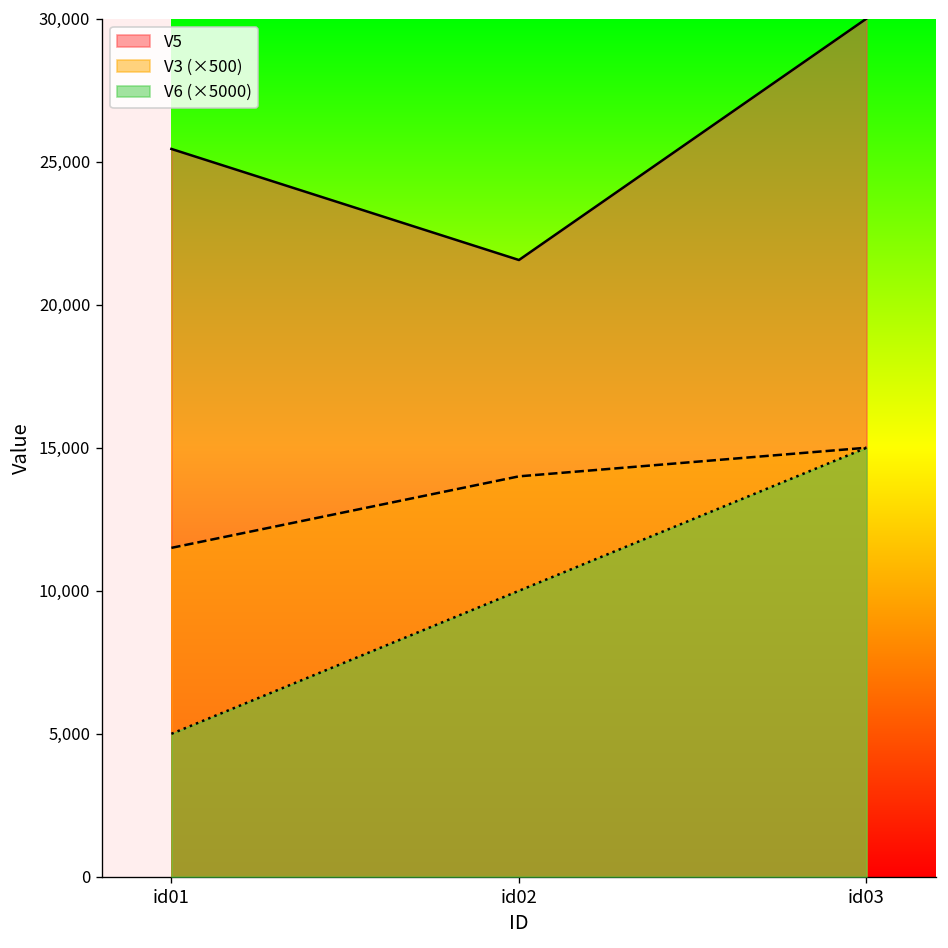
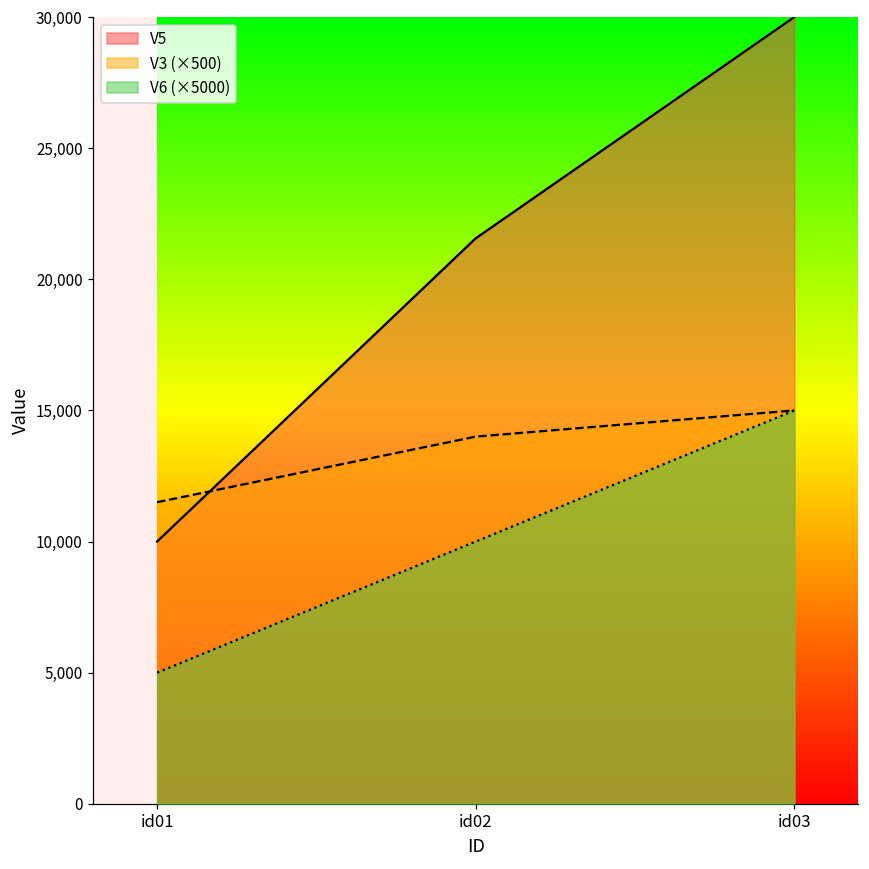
  {
    "V5": {
-     "id01": "25,400",
+     "id01": "10,000",
      "id02": "21,600",
      "id03": "30,000"
    },
    "V3 (×500)": {
      "id01": "11,500",
      "id02": "14,000"
    },
    "V6 (×5000)": {
      "id01": "5,000",
      "id02": "10,000"
    }
  }
